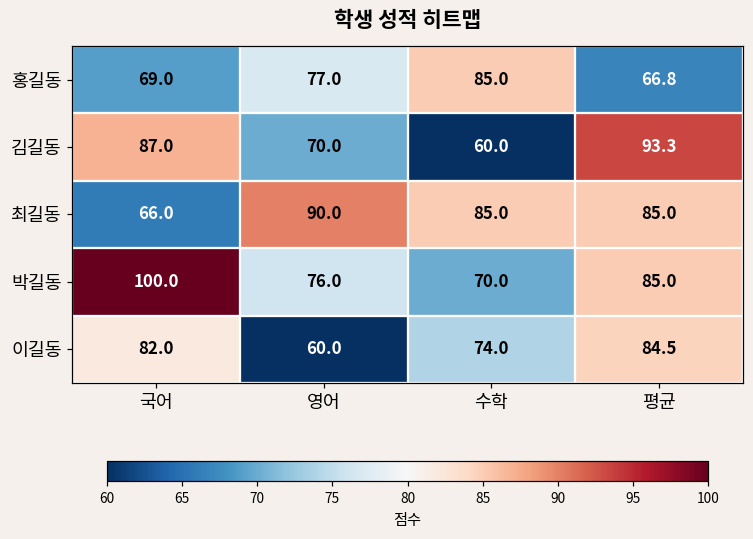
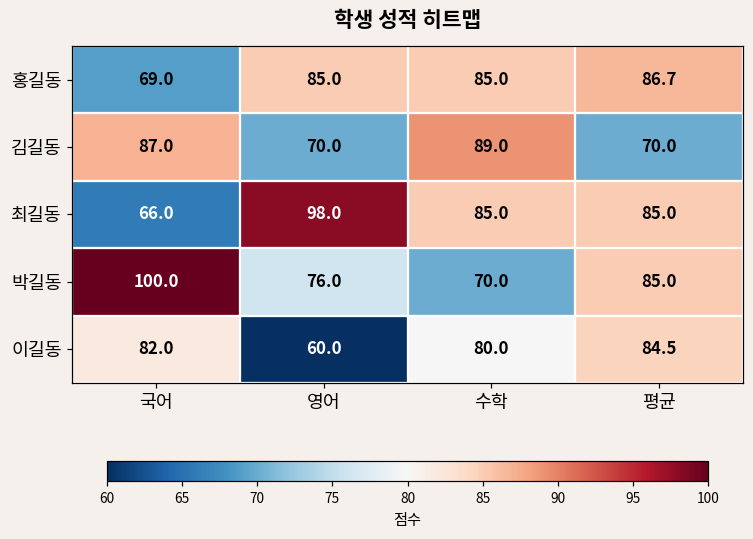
  {
    "홍길동": {
      "국어": 69.0,
-     "영어": 77.0,
+     "영어": 85.0,
      "수학": 85.0,
-     "평균": 66.8
+     "평균": 86.7
    },
    "김길동": {
      "국어": 87.0,
      "영어": 70.0,
-     "수학": 60.0,
-     "평균": 93.3
+     "수학": 89.0,
+     "평균": 70.0
    },
    "최길동": {
      "국어": 66.0,
-     "영어": 90.0,
+     "영어": 98.0,
      "수학": 85.0,
      "평균": 85.0
    },
    "박길동": {
      "국어": 100.0,
      "영어": 76.0,
      "수학": 70.0,
      "평균": 85.0
    },
    "이길동": {
      "국어": 82.0,
      "영어": 60.0,
-     "수학": 74.0,
+     "수학": 80.0,
      "평균": 84.5
    }
  }
